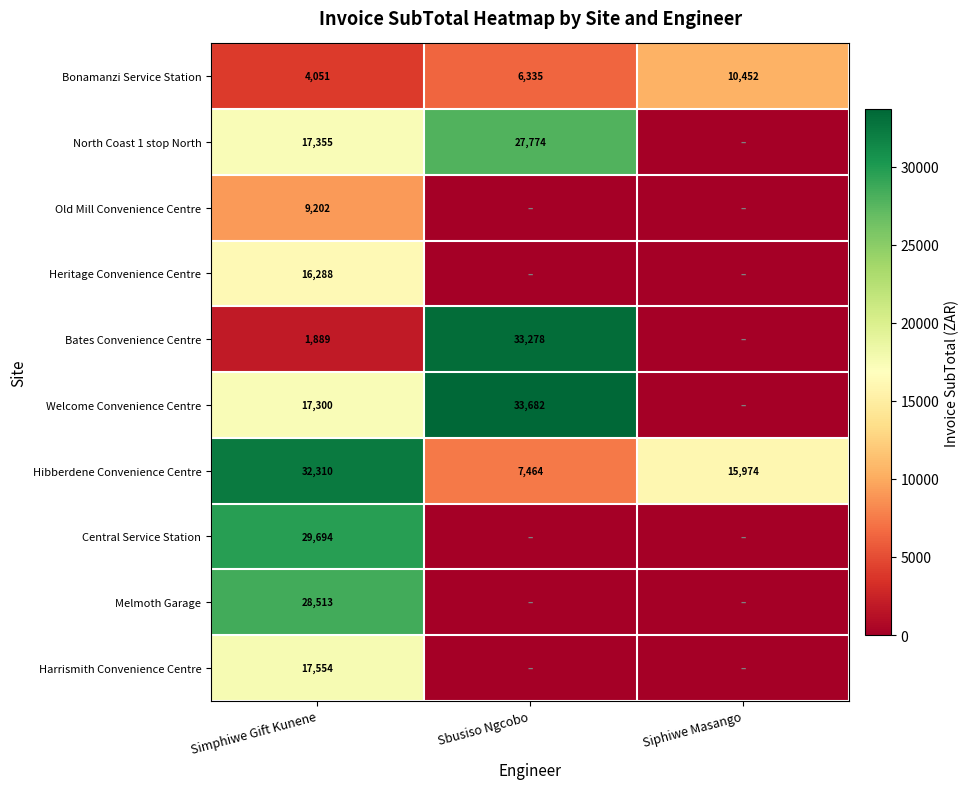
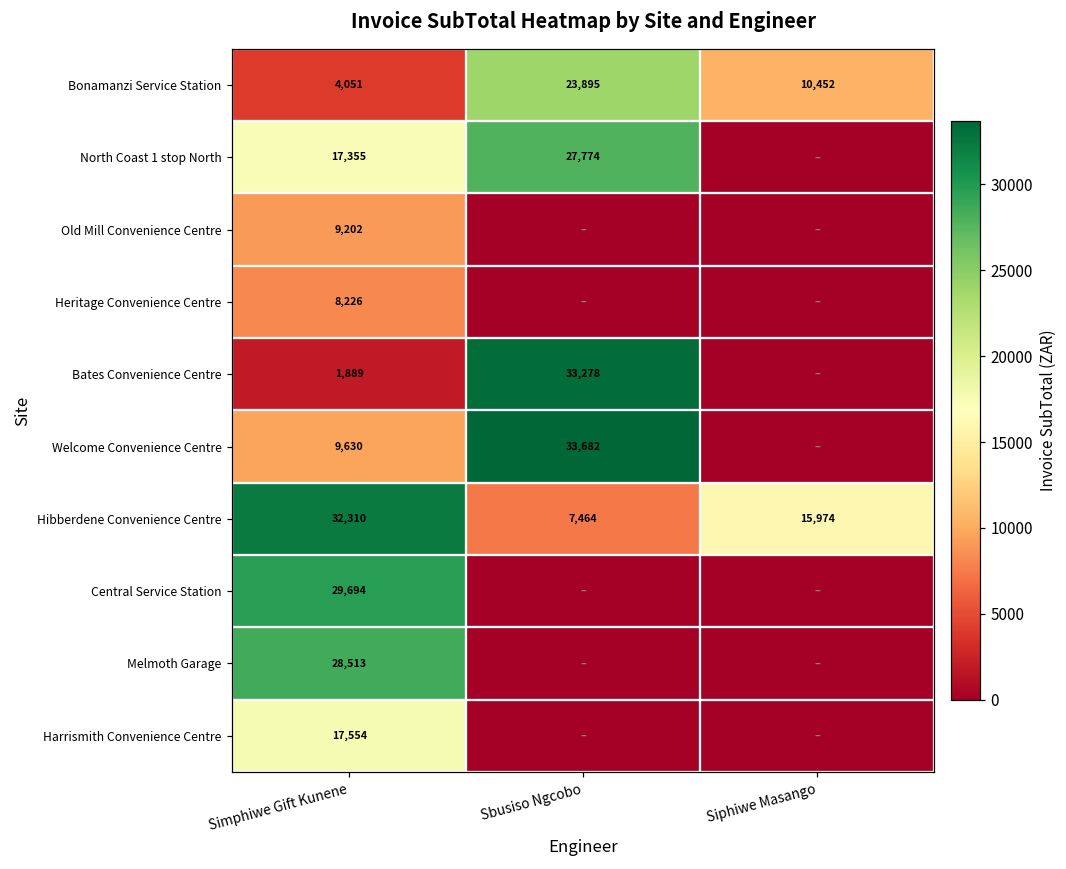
  {
    "Bonamanzi Service Station": {
      "Simphiwe Gift Kunene": "4,051",
-     "Sbusiso Ngcobo": "6,335",
+     "Sbusiso Ngcobo": "23,895",
      "Siphiwe Masango": "10,452"
    },
    "North Coast 1 stop North": {
      "Simphiwe Gift Kunene": "17,355",
      "Sbusiso Ngcobo": "27,774"
    },
    "Old Mill Convenience Centre": {
      "Simphiwe Gift Kunene": "9,202"
    },
    "Heritage Convenience Centre": {
-     "Simphiwe Gift Kunene": "16,288"
+     "Simphiwe Gift Kunene": "8,226"
    },
    "Bates Convenience Centre": {
      "Simphiwe Gift Kunene": "1,889",
      "Sbusiso Ngcobo": "33,278"
    },
    "Welcome Convenience Centre": {
-     "Simphiwe Gift Kunene": "17,300",
+     "Simphiwe Gift Kunene": "9,630",
      "Sbusiso Ngcobo": "33,682"
    },
    "Hibberdene Convenience Centre": {
      "Simphiwe Gift Kunene": "32,310",
      "Sbusiso Ngcobo": "7,464",
      "Siphiwe Masango": "15,974"
    },
    "Central Service Station": {
      "Simphiwe Gift Kunene": "29,694"
    },
    "Melmoth Garage": {
      "Simphiwe Gift Kunene": "28,513"
    },
    "Harrismith Convenience Centre": {
      "Simphiwe Gift Kunene": "17,554"
    }
  }
